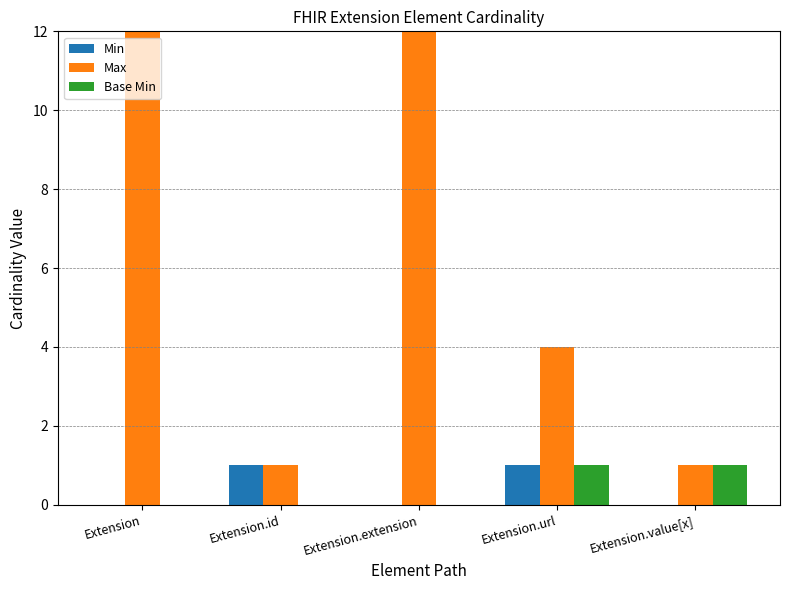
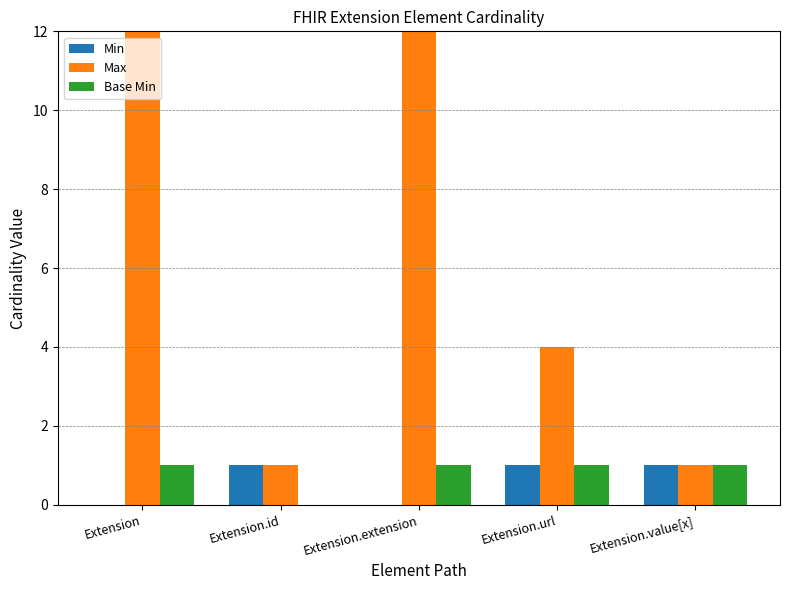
  {
    "Min": {
      "Extension": 0,
      "Extension.id": 1,
      "Extension.extension": 0,
      "Extension.url": 1,
-     "Extension.value[x]": 0
+     "Extension.value[x]": 1
    },
    "Max": {
      "Extension.id": 1,
      "Extension.url": 4,
      "Extension.value[x]": 1
    },
    "Base Min": {
-     "Extension": 0,
+     "Extension": 1,
      "Extension.id": 0,
-     "Extension.extension": 0,
+     "Extension.extension": 1,
      "Extension.url": 1,
      "Extension.value[x]": 1
    }
  }
